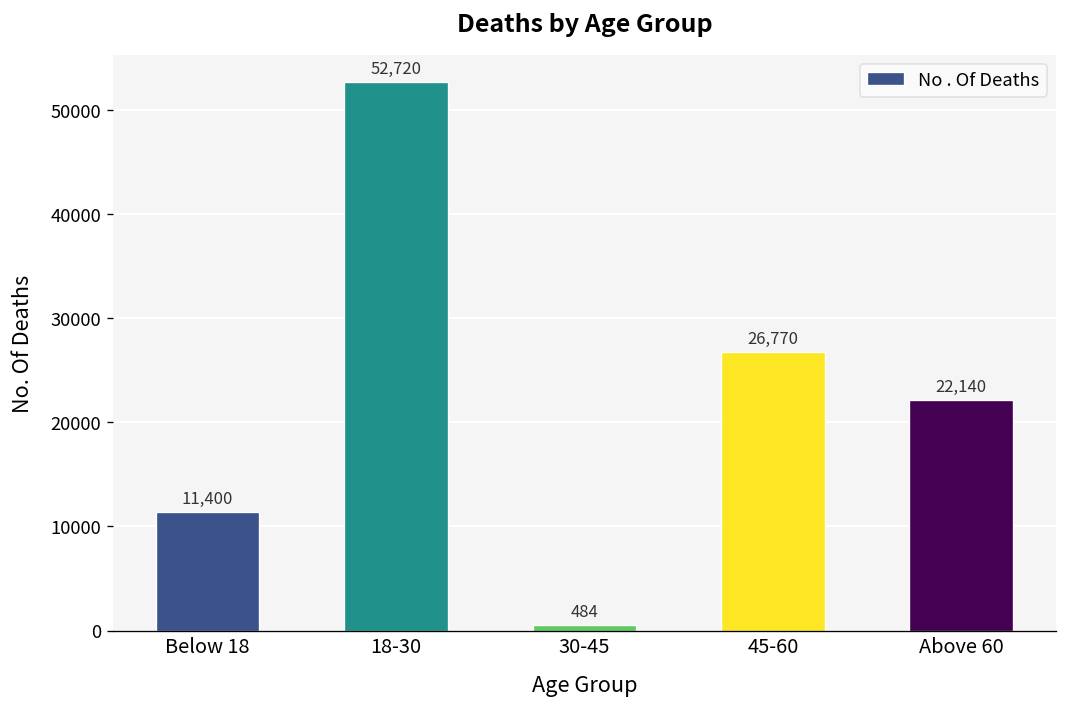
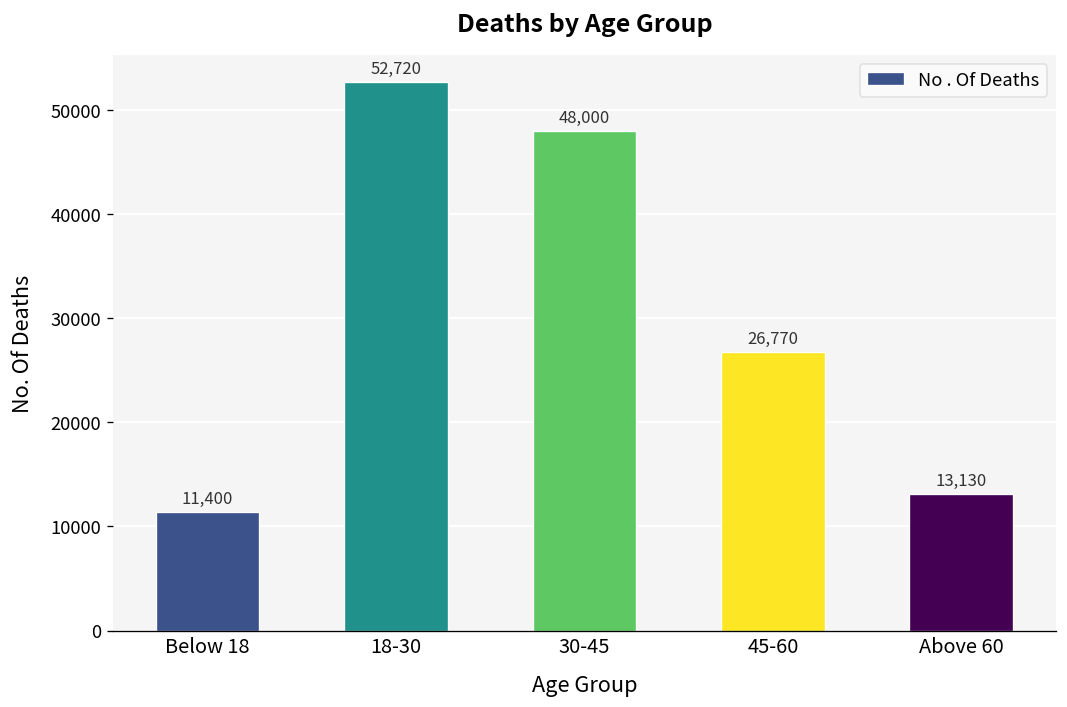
  {
    "Below 18": "11,400",
    "18-30": "52,720",
-   "30-45": "484",
+   "30-45": "48,000",
    "45-60": "26,770",
-   "Above 60": "22,140"
+   "Above 60": "13,130"
  }
